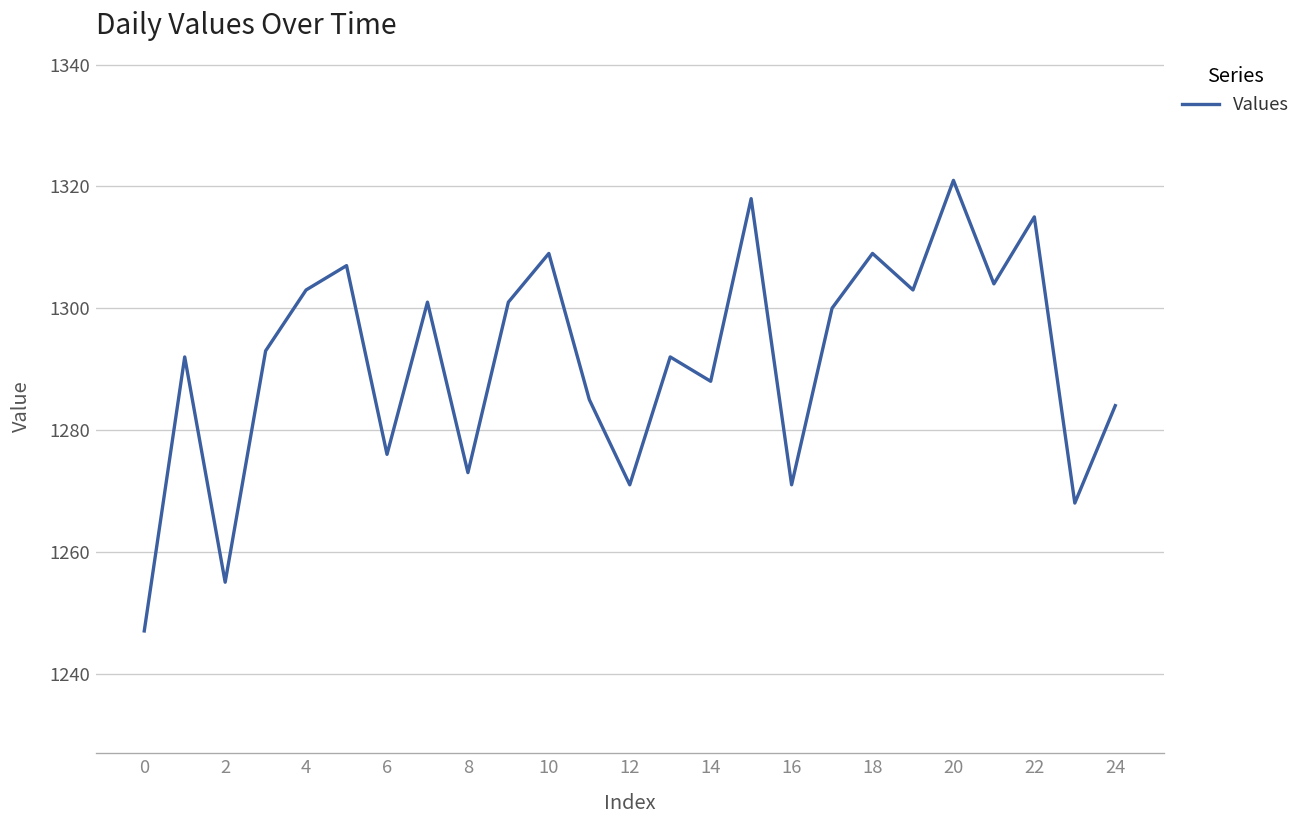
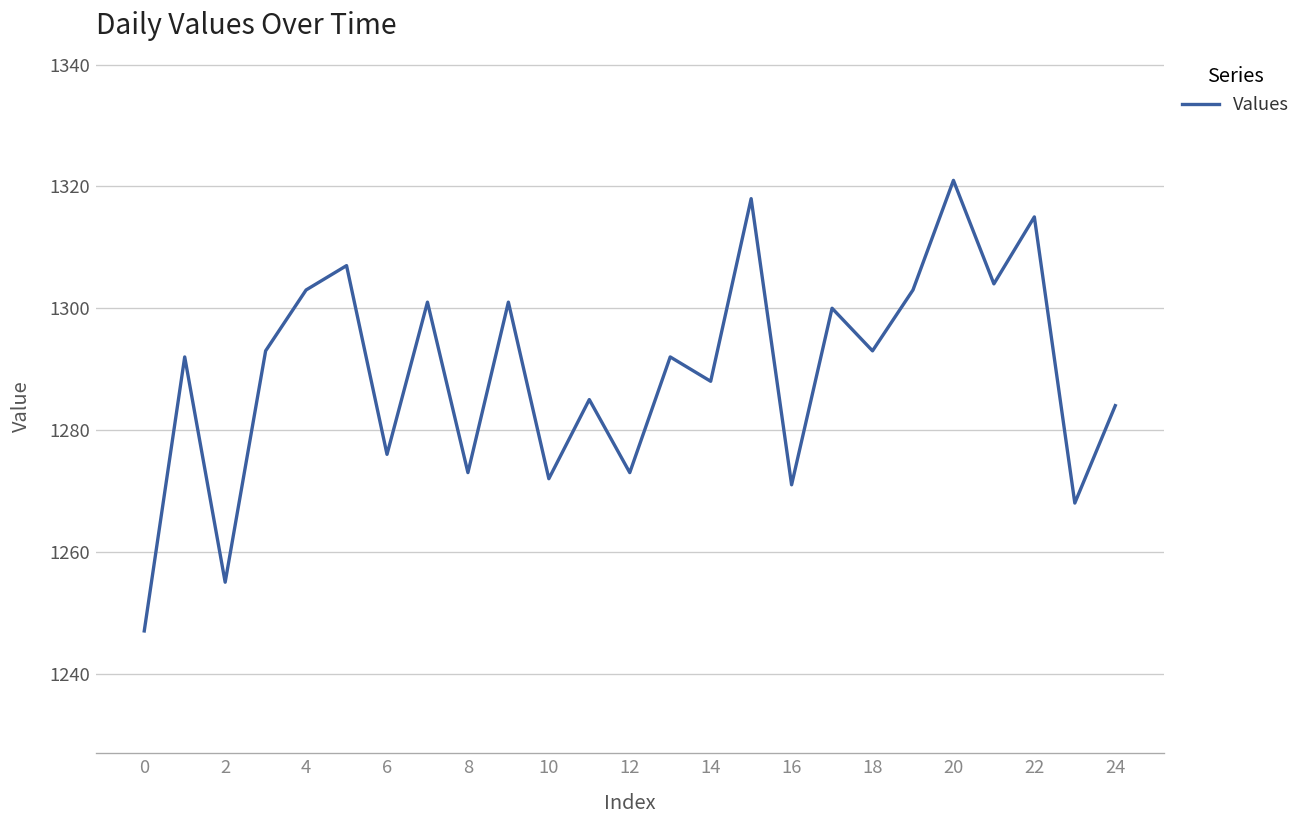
  {
    "0": 1247,
    "2": 1255,
    "4": 1303,
    "6": 1276,
    "8": 1273,
-   "10": 1309,
-   "12": 1271,
+   "10": 1272,
+   "12": 1273,
    "14": 1288,
    "16": 1271,
-   "18": 1309,
+   "18": 1293,
    "20": 1321,
    "22": 1315,
    "24": 1284
  }
